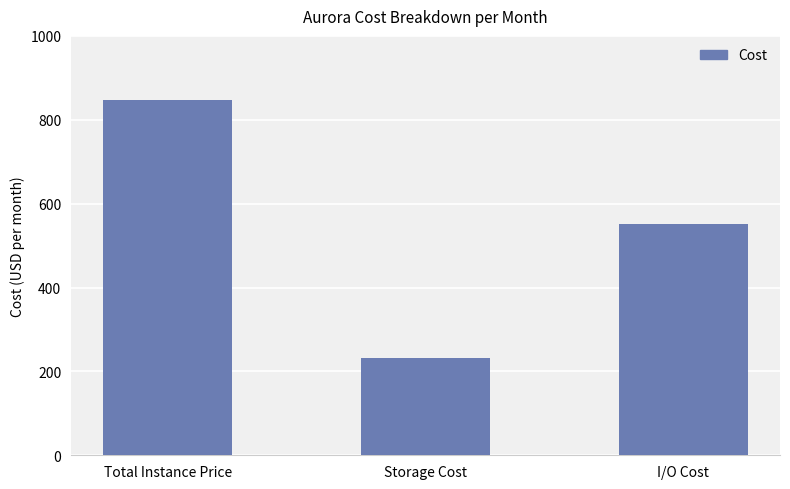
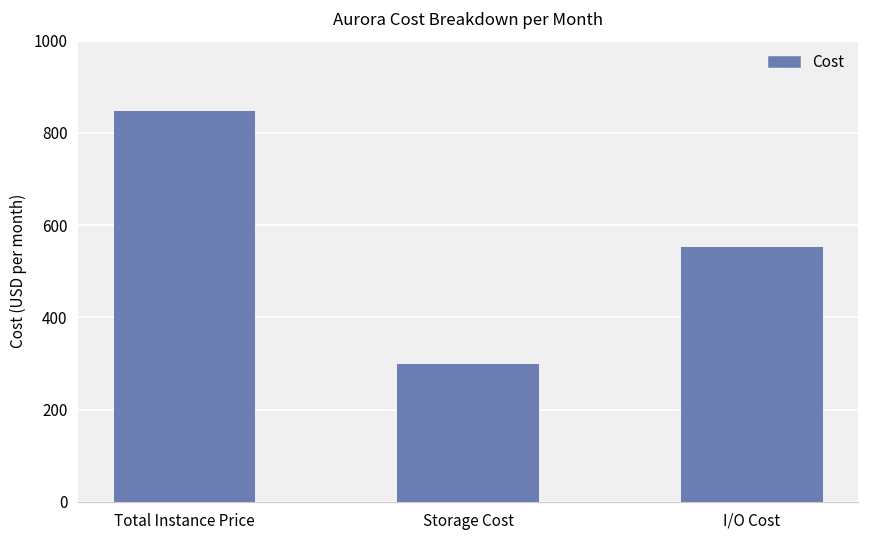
  {
    "Total Instance Price": 850,
-   "Storage Cost": 230,
+   "Storage Cost": 300,
    "I/O Cost": 550
  }
